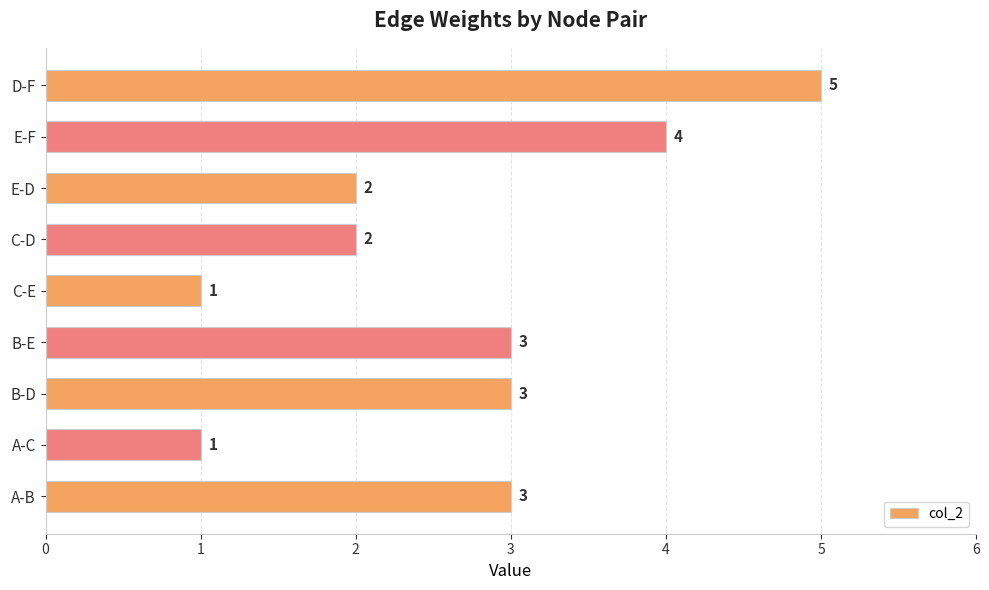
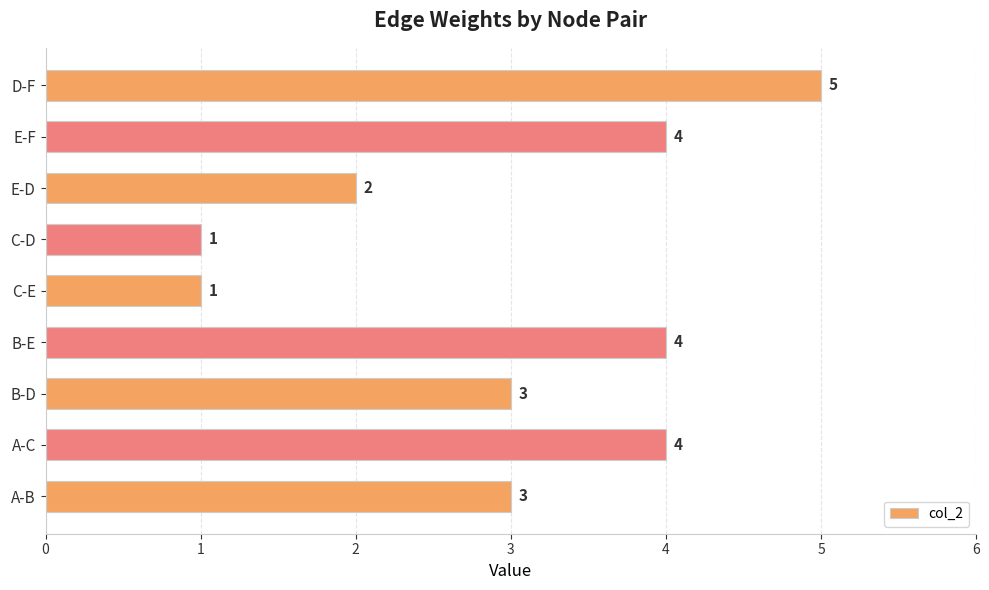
  {
    "D-F": 5,
    "E-F": 4,
    "E-D": 2,
-   "C-D": 2,
+   "C-D": 1,
    "C-E": 1,
-   "B-E": 3,
+   "B-E": 4,
    "B-D": 3,
-   "A-C": 1,
+   "A-C": 4,
    "A-B": 3
  }
